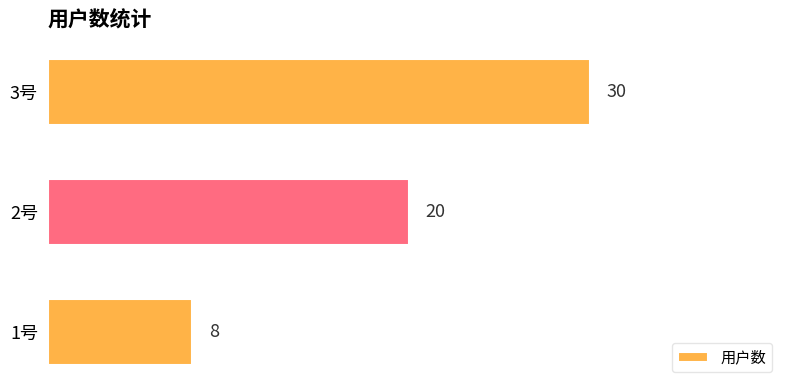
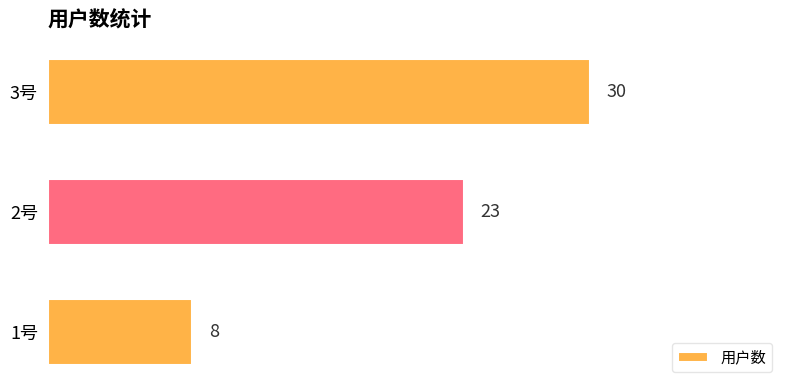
  {
    "3号": 30,
-   "2号": 20,
+   "2号": 23,
    "1号": 8
  }
